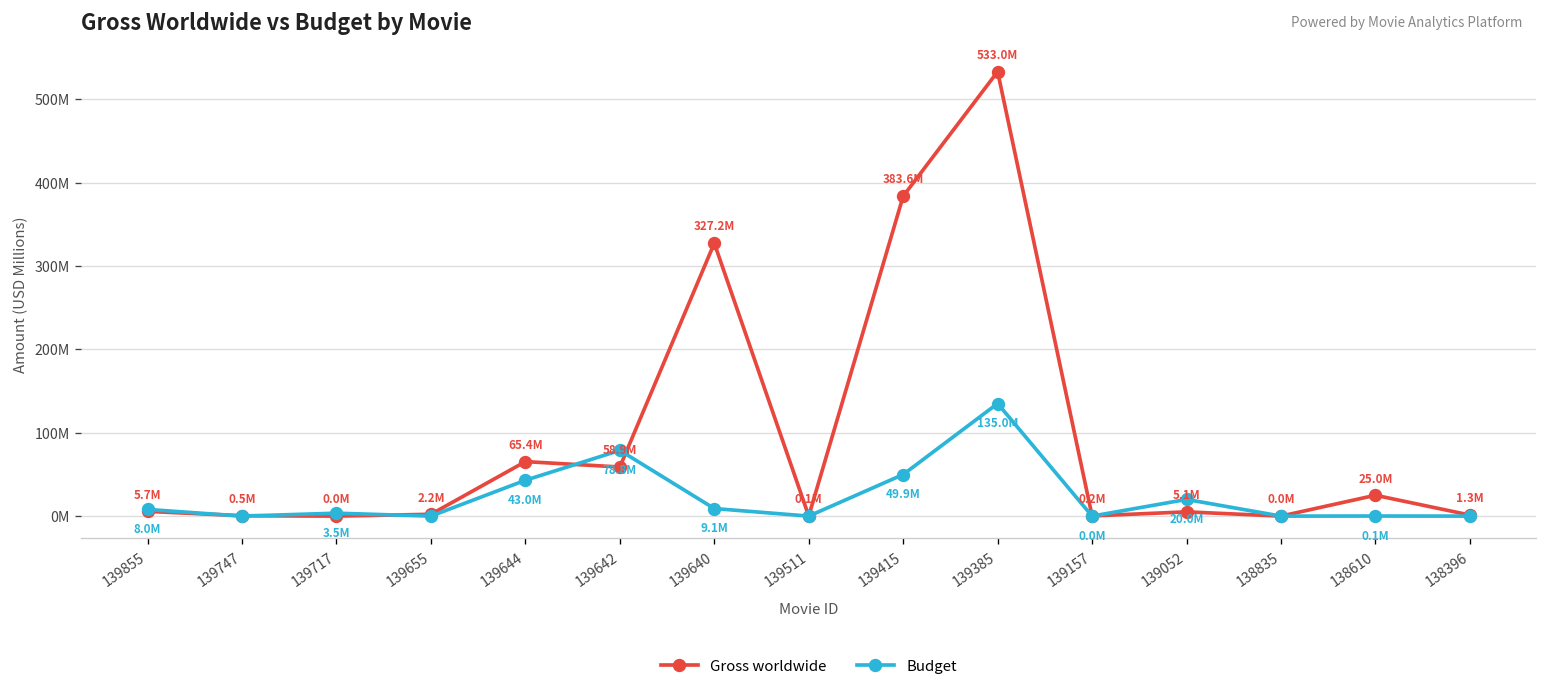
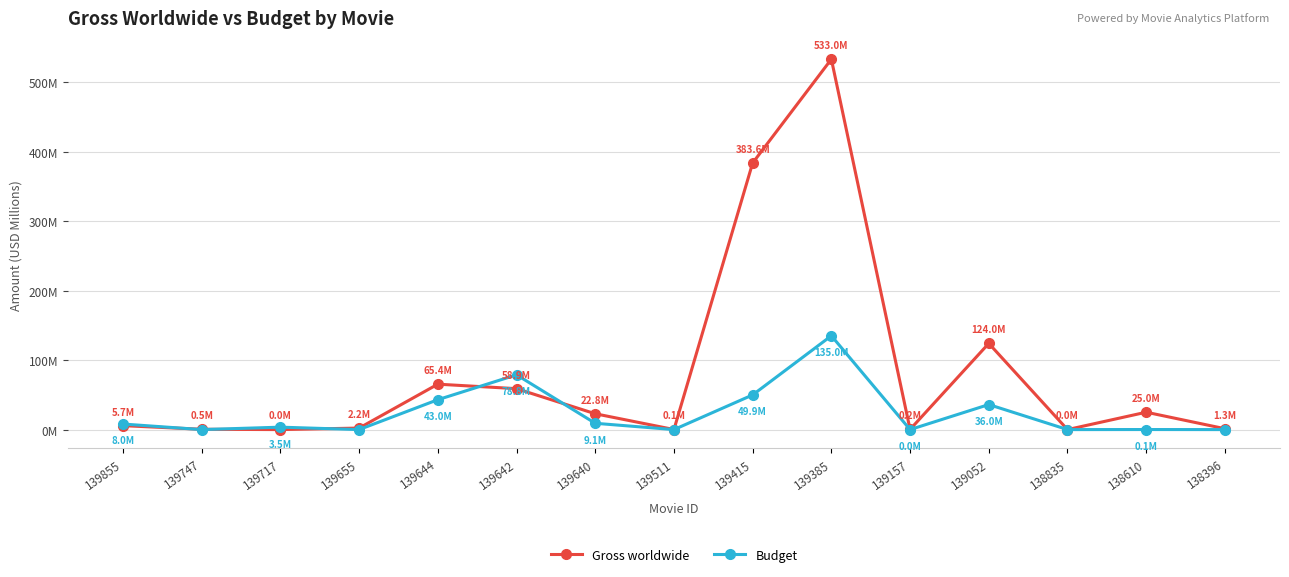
  {
    "Gross worldwide": {
      "139644": "65.4M",
-     "139640": "327.2M",
+     "139640": "22.8M",
      "139415": "383.6M",
      "139385": "533.0M",
-     "139052": "5.1M",
+     "139052": "124.0M",
      "138610": "25.0M"
    },
    "Budget": {
      "139644": "43.0M",
      "139640": "9.1M",
      "139415": "49.9M",
      "139385": "135.0M",
-     "139052": "20.0M",
+     "139052": "36.0M",
      "138610": "0.1M"
    }
  }
